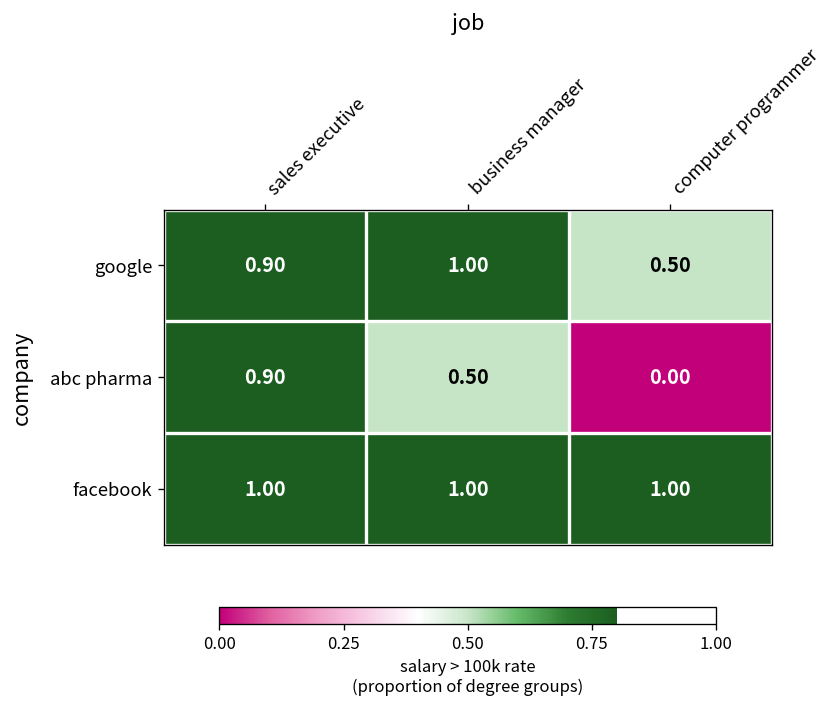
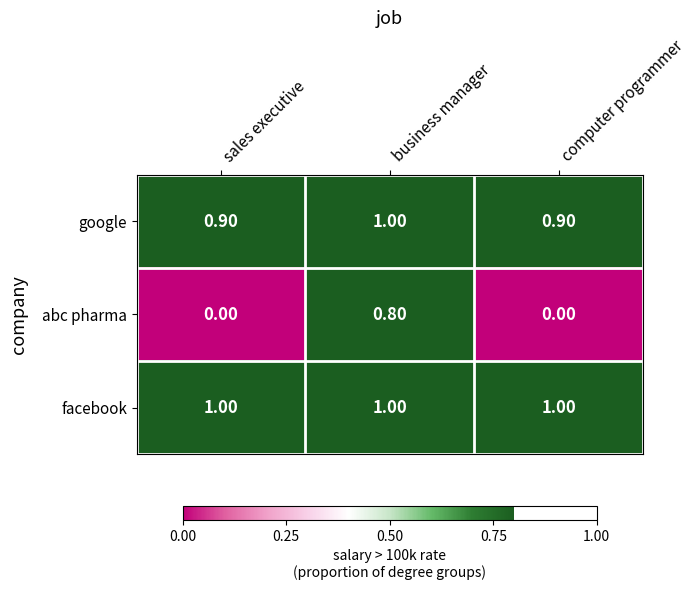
  {
    "google": {
      "sales executive": 0.90,
      "business manager": 1.00,
-     "computer programmer": 0.50
+     "computer programmer": 0.90
    },
    "abc pharma": {
-     "sales executive": 0.90,
-     "business manager": 0.50,
+     "sales executive": 0.00,
+     "business manager": 0.80,
      "computer programmer": 0.00
    },
    "facebook": {
      "sales executive": 1.00,
      "business manager": 1.00,
      "computer programmer": 1.00
    }
  }
